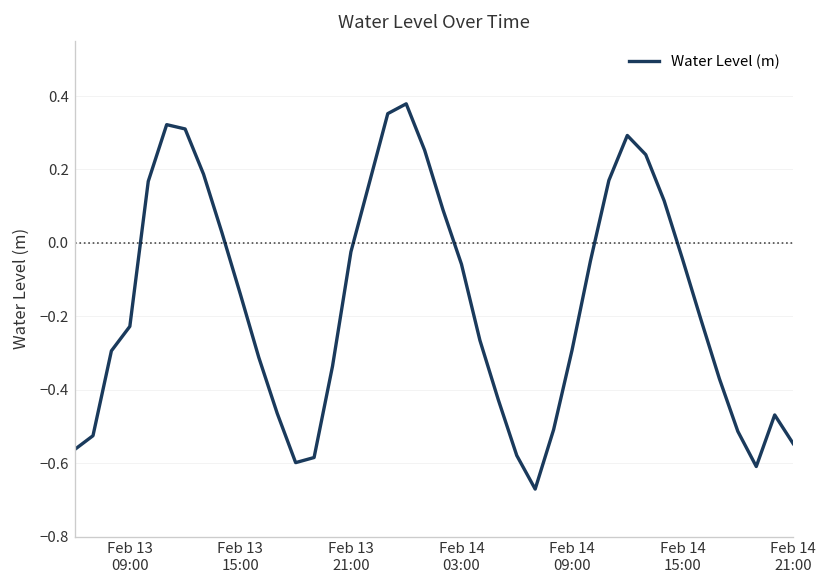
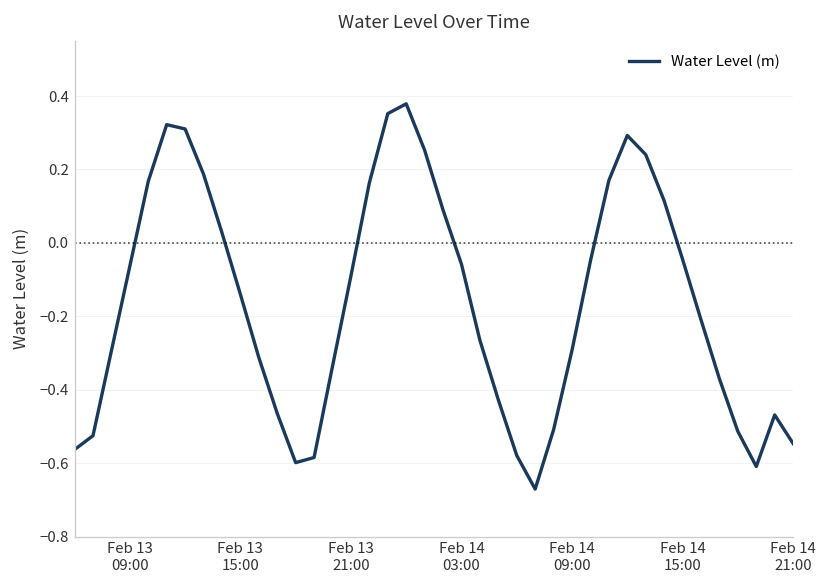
  {
-   "Feb 13 09:00": -0.23,
+   "Feb 13 09:00": -0.06,
    "Feb 13 15:00": -0.14,
-   "Feb 13 21:00": -0.02,
+   "Feb 13 21:00": -0.09,
    "Feb 14 03:00": -0.06,
    "Feb 14 09:00": -0.29,
    "Feb 14 15:00": -0.04,
    "Feb 14 21:00": -0.55
  }
